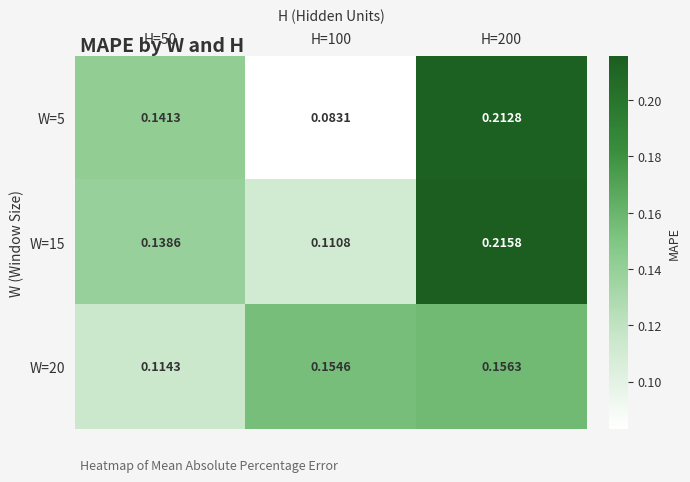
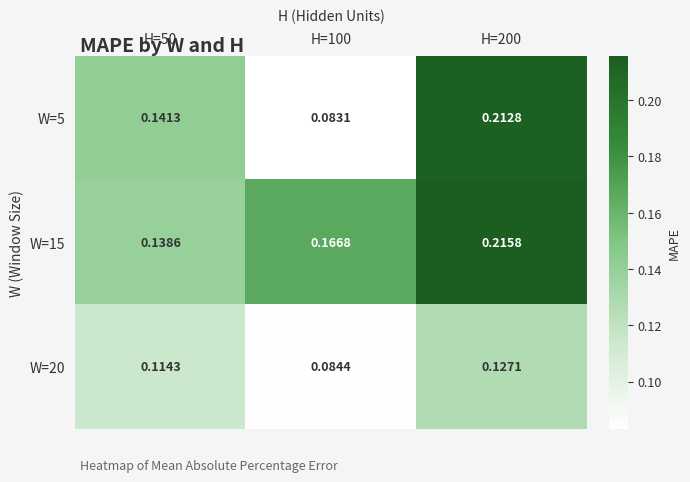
  {
    "W=5": {
      "H=50": 0.1413,
      "H=100": 0.0831,
      "H=200": 0.2128
    },
    "W=15": {
      "H=50": 0.1386,
-     "H=100": 0.1108,
+     "H=100": 0.1668,
      "H=200": 0.2158
    },
    "W=20": {
      "H=50": 0.1143,
-     "H=100": 0.1546,
-     "H=200": 0.1563
+     "H=100": 0.0844,
+     "H=200": 0.1271
    }
  }
